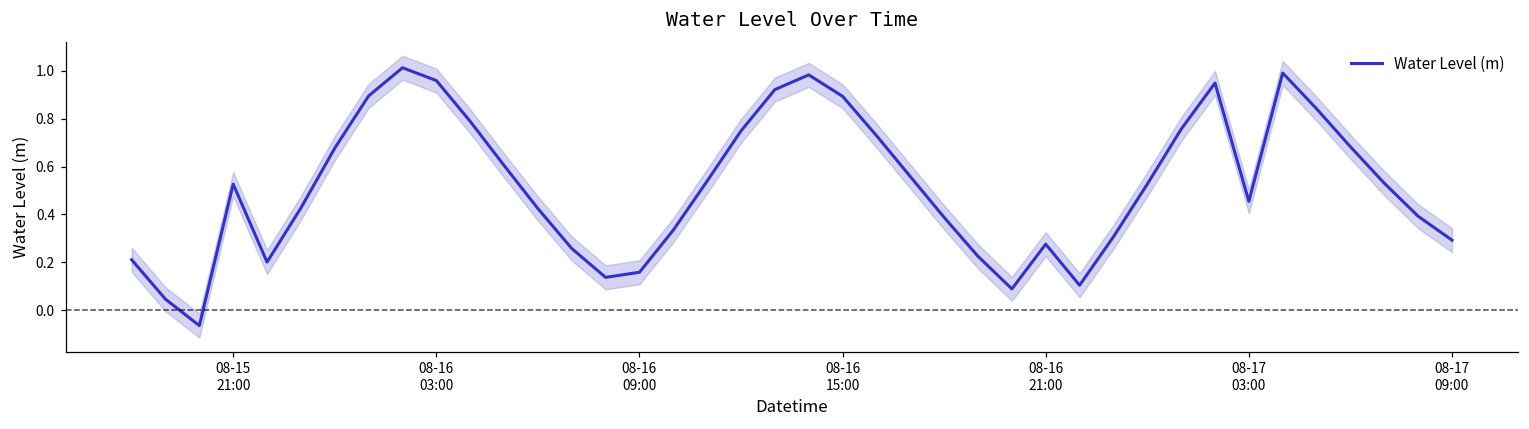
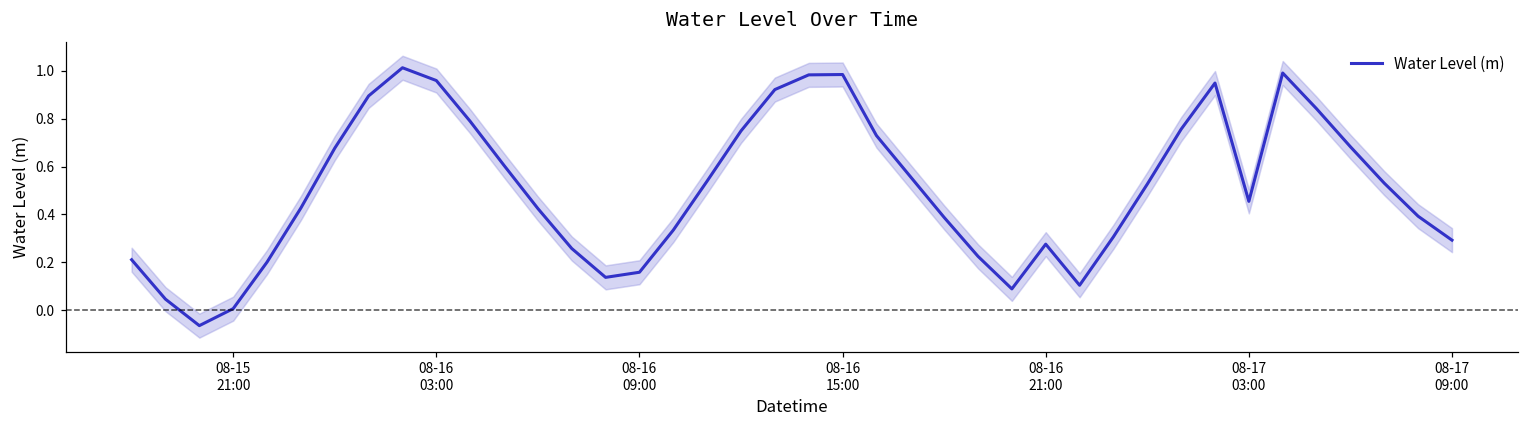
  {
    "Water Level (m)": {
-     "08-15 21:00": 0.53,
+     "08-15 21:00": 0.01,
      "08-16 03:00": 0.96,
      "08-16 09:00": 0.16,
-     "08-16 15:00": 0.89,
+     "08-16 15:00": 0.98,
      "08-16 21:00": 0.28,
      "08-17 03:00": 0.45,
      "08-17 09:00": 0.29
    }
  }
